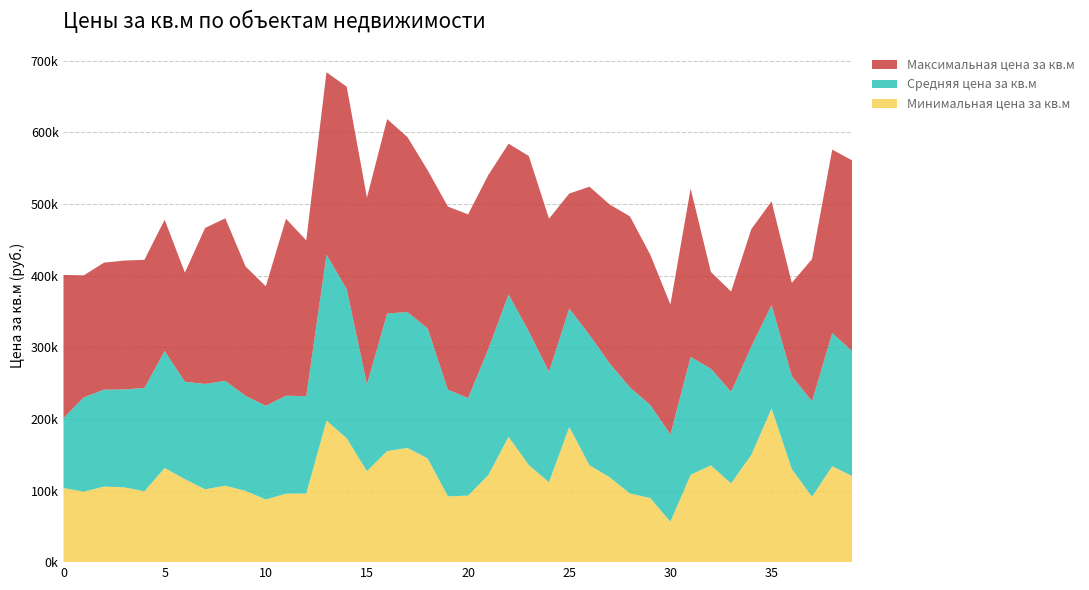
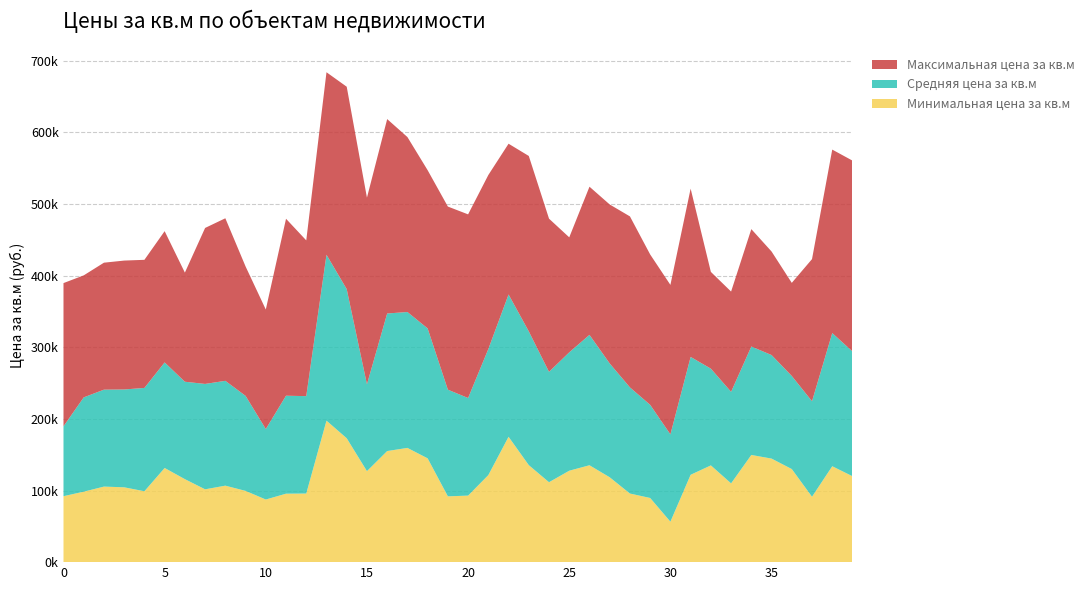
  {
    "Минимальная цена за кв.м": {
-     "0": 100000,
+     "0": 90000,
      "5": 130000,
      "10": 90000,
      "15": 130000,
      "20": 90000,
-     "25": 190000,
+     "25": 130000,
      "30": 60000,
-     "35": 210000
+     "35": 140000
    },
    "Средняя цена за кв.м": {
      "0": 100000,
-     "5": 160000,
-     "10": 130000,
+     "5": 150000,
+     "10": 100000,
      "15": 120000,
      "20": 140000,
      "25": 170000,
      "30": 120000,
      "35": 140000
    },
    "Максимальная цена за кв.м": {
      "0": 200000,
      "5": 180000,
      "10": 170000,
      "15": 260000,
      "20": 260000,
      "25": 160000,
-     "30": 180000,
+     "30": 210000,
      "35": 140000
    }
  }
